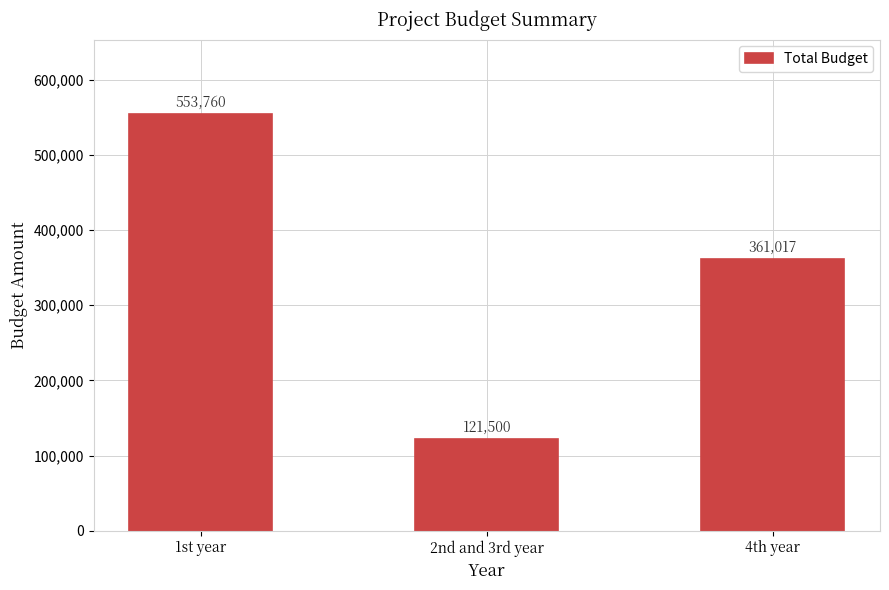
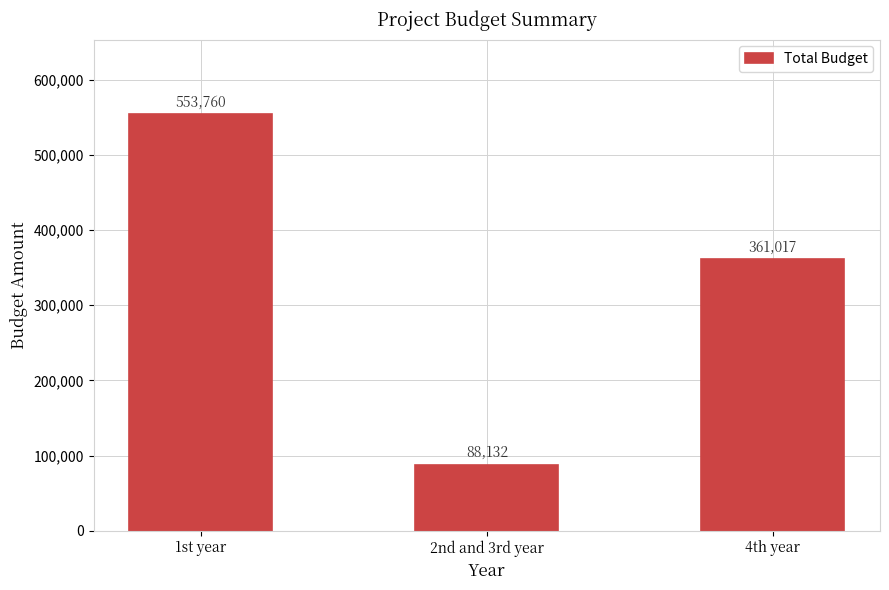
  {
    "1st year": "553,760",
-   "2nd and 3rd year": "121,500",
+   "2nd and 3rd year": "88,132",
    "4th year": "361,017"
  }
